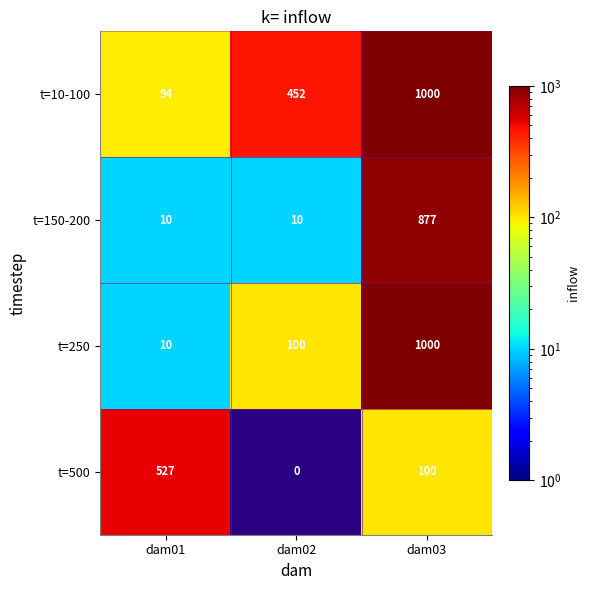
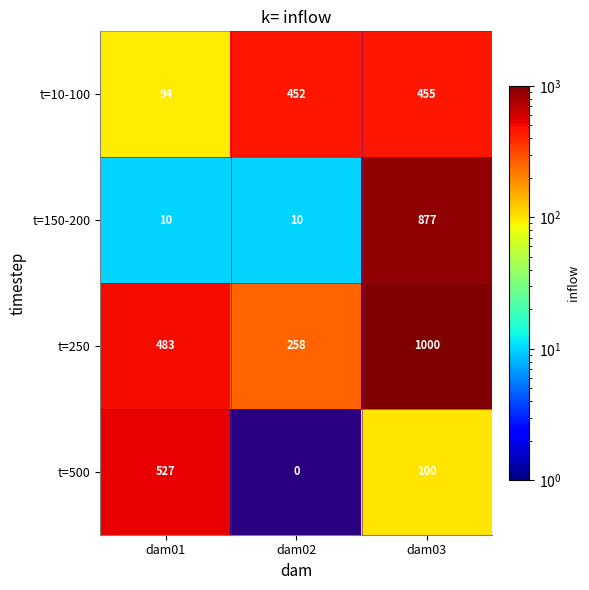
  {
    "t=10-100": {
      "dam01": 94,
      "dam02": 452,
-     "dam03": 1000
+     "dam03": 455
    },
    "t=150-200": {
      "dam01": 10,
      "dam02": 10,
      "dam03": 877
    },
    "t=250": {
-     "dam01": 10,
-     "dam02": 100,
+     "dam01": 483,
+     "dam02": 258,
      "dam03": 1000
    },
    "t=500": {
      "dam01": 527,
      "dam02": 0,
      "dam03": 100
    }
  }
